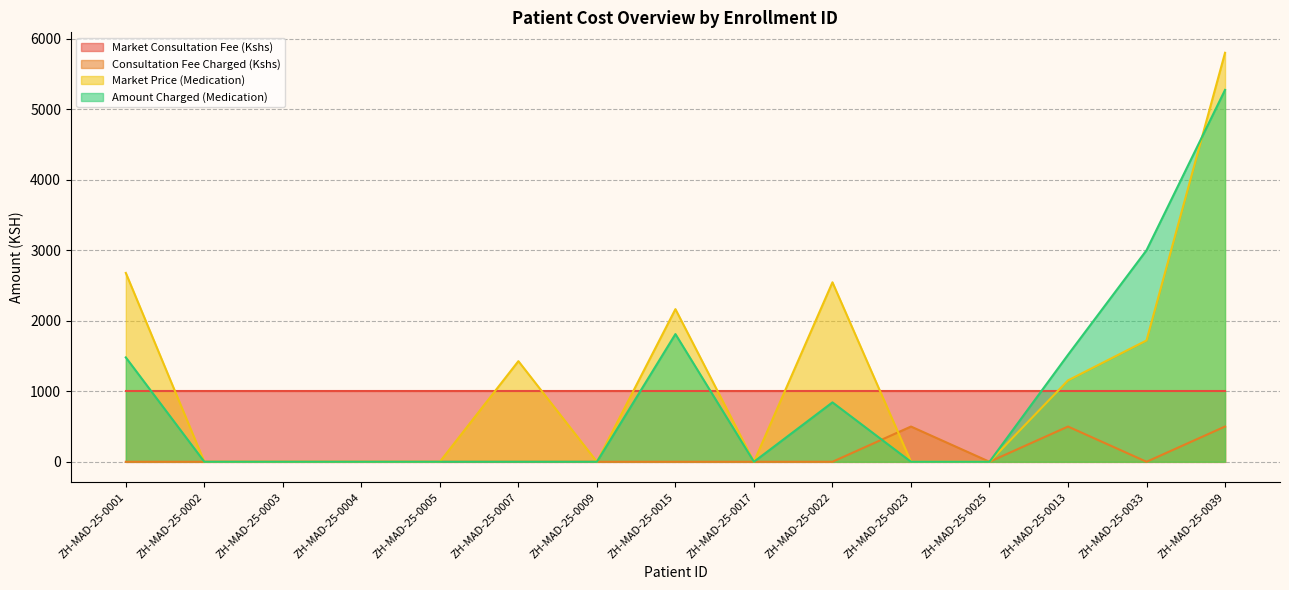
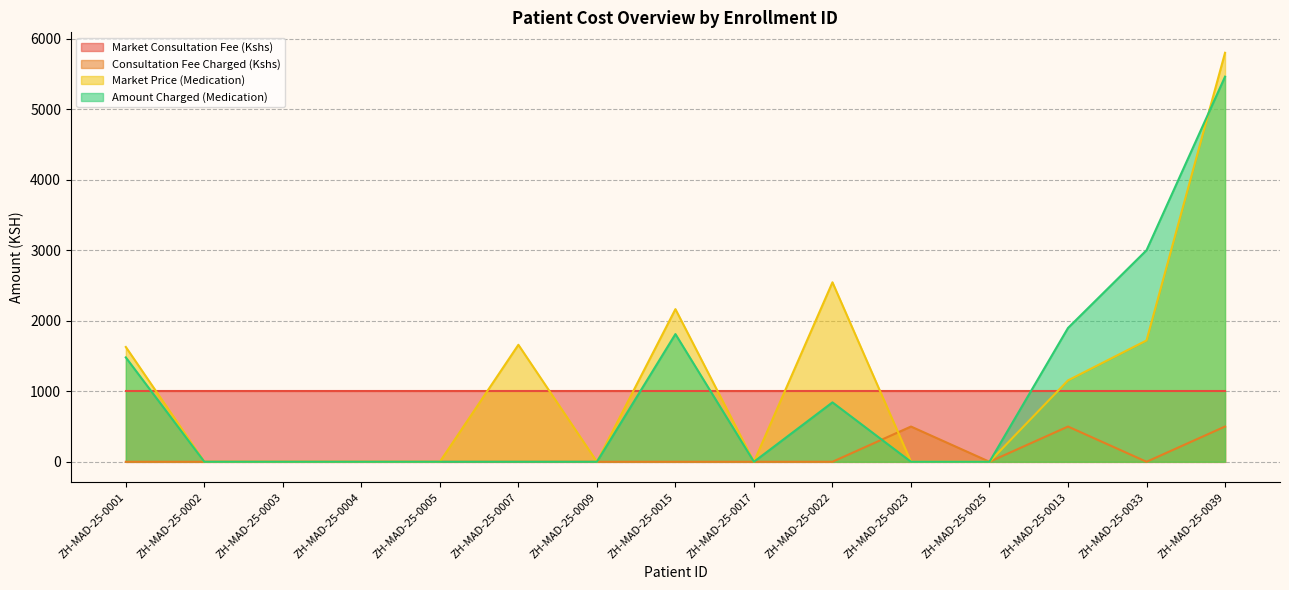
  {
    "Market Price (Medication)": {
-     "ZH-MAD-25-0001": 2700,
-     "ZH-MAD-25-0007": 1400,
+     "ZH-MAD-25-0001": 1600,
+     "ZH-MAD-25-0007": 1700,
      "ZH-MAD-25-0015": 2200,
      "ZH-MAD-25-0022": 2500,
      "ZH-MAD-25-0013": 1200,
      "ZH-MAD-25-0033": 1700,
      "ZH-MAD-25-0039": 5800
    },
    "Amount Charged (Medication)": {
      "ZH-MAD-25-0001": 1500,
      "ZH-MAD-25-0015": 1800,
      "ZH-MAD-25-0022": 800,
-     "ZH-MAD-25-0013": 1500,
+     "ZH-MAD-25-0013": 1900,
      "ZH-MAD-25-0033": 3000,
-     "ZH-MAD-25-0039": 5300
+     "ZH-MAD-25-0039": 5500
    }
  }
